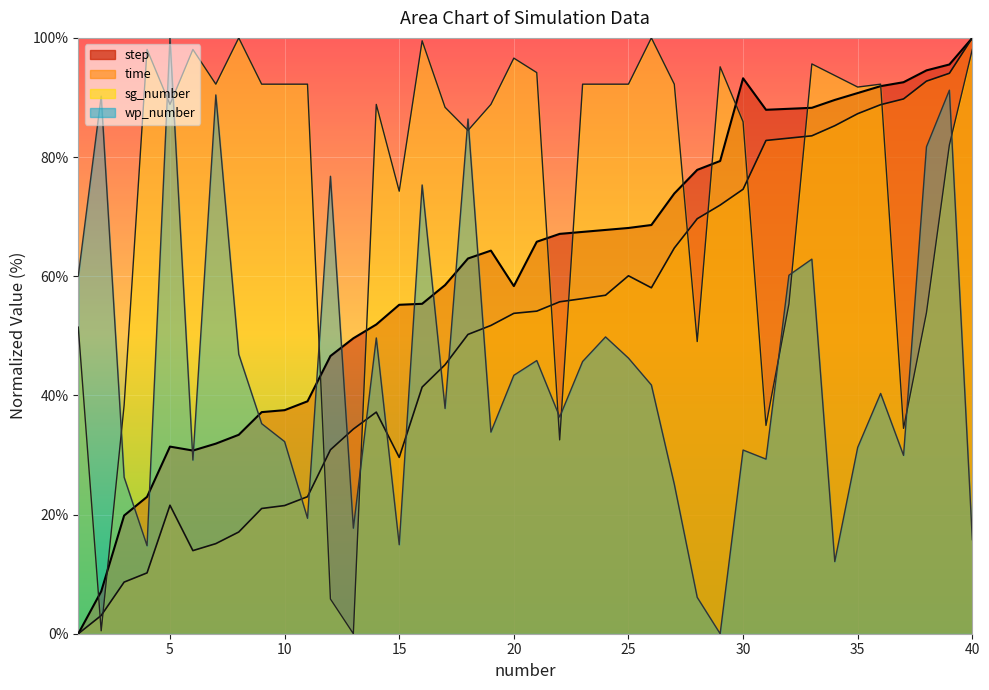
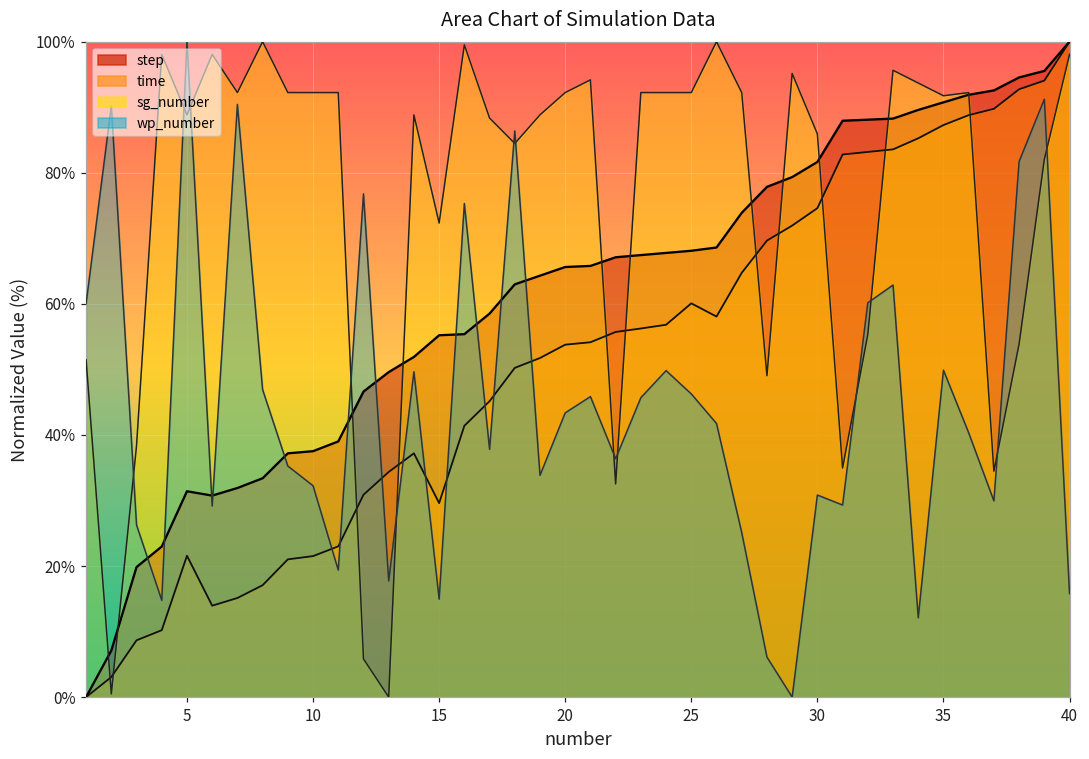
  {
    "step": {
      "5": "31%",
      "10": "38%",
      "15": "55%",
-     "20": "58%",
+     "20": "66%",
      "25": "68%",
-     "30": "93%",
+     "30": "82%",
      "35": "91%"
    },
    "time": {
      "5": "22%",
      "10": "22%",
      "15": "30%",
      "20": "54%",
      "25": "60%",
      "30": "75%",
      "35": "87%"
    },
    "sg_number": {
      "10": "92%",
-     "15": "74%",
-     "20": "97%",
+     "15": "72%",
+     "20": "92%",
      "25": "92%",
      "30": "86%",
      "35": "92%",
      "40": "98%"
    },
    "wp_number": {
      "5": "100%",
      "10": "32%",
      "15": "15%",
      "20": "43%",
      "25": "46%",
      "30": "31%",
-     "35": "31%",
+     "35": "50%",
      "40": "16%"
    }
  }
